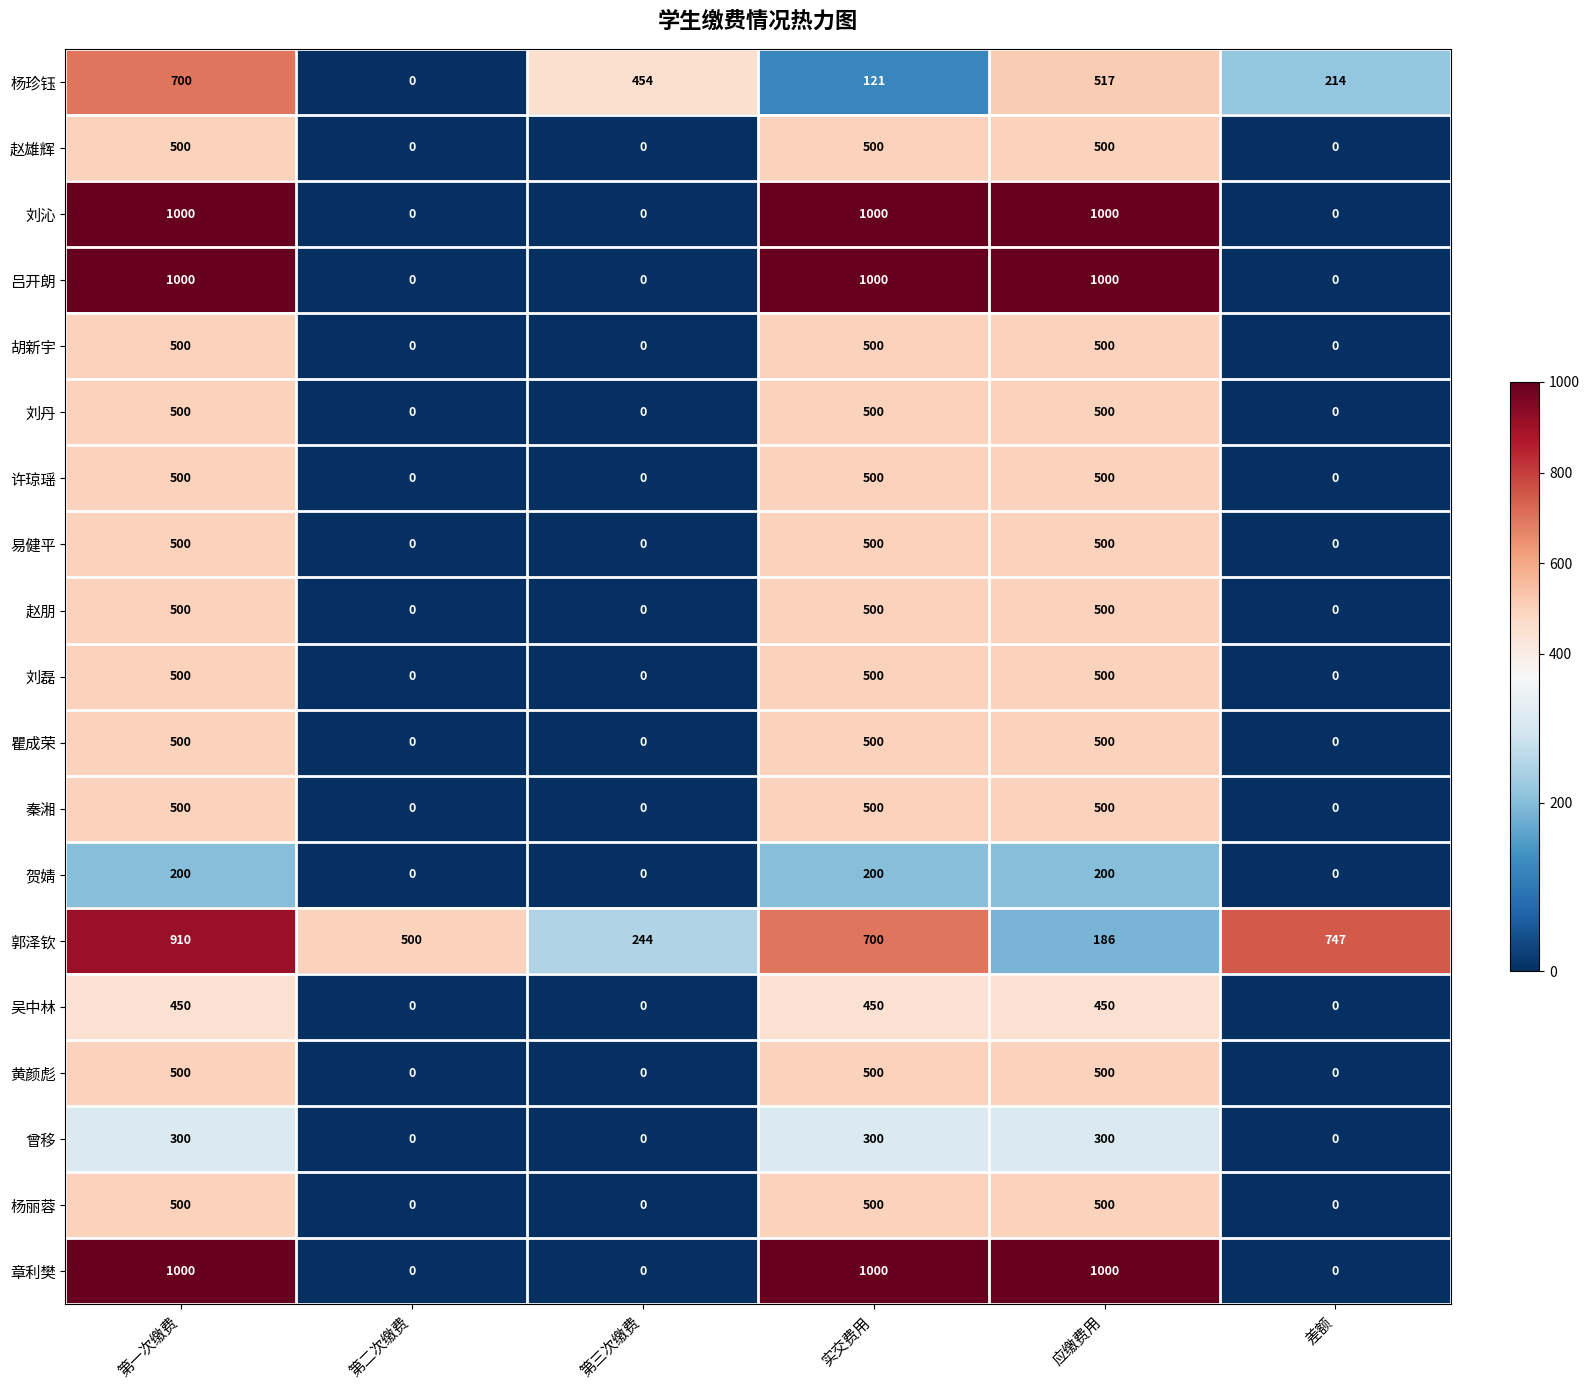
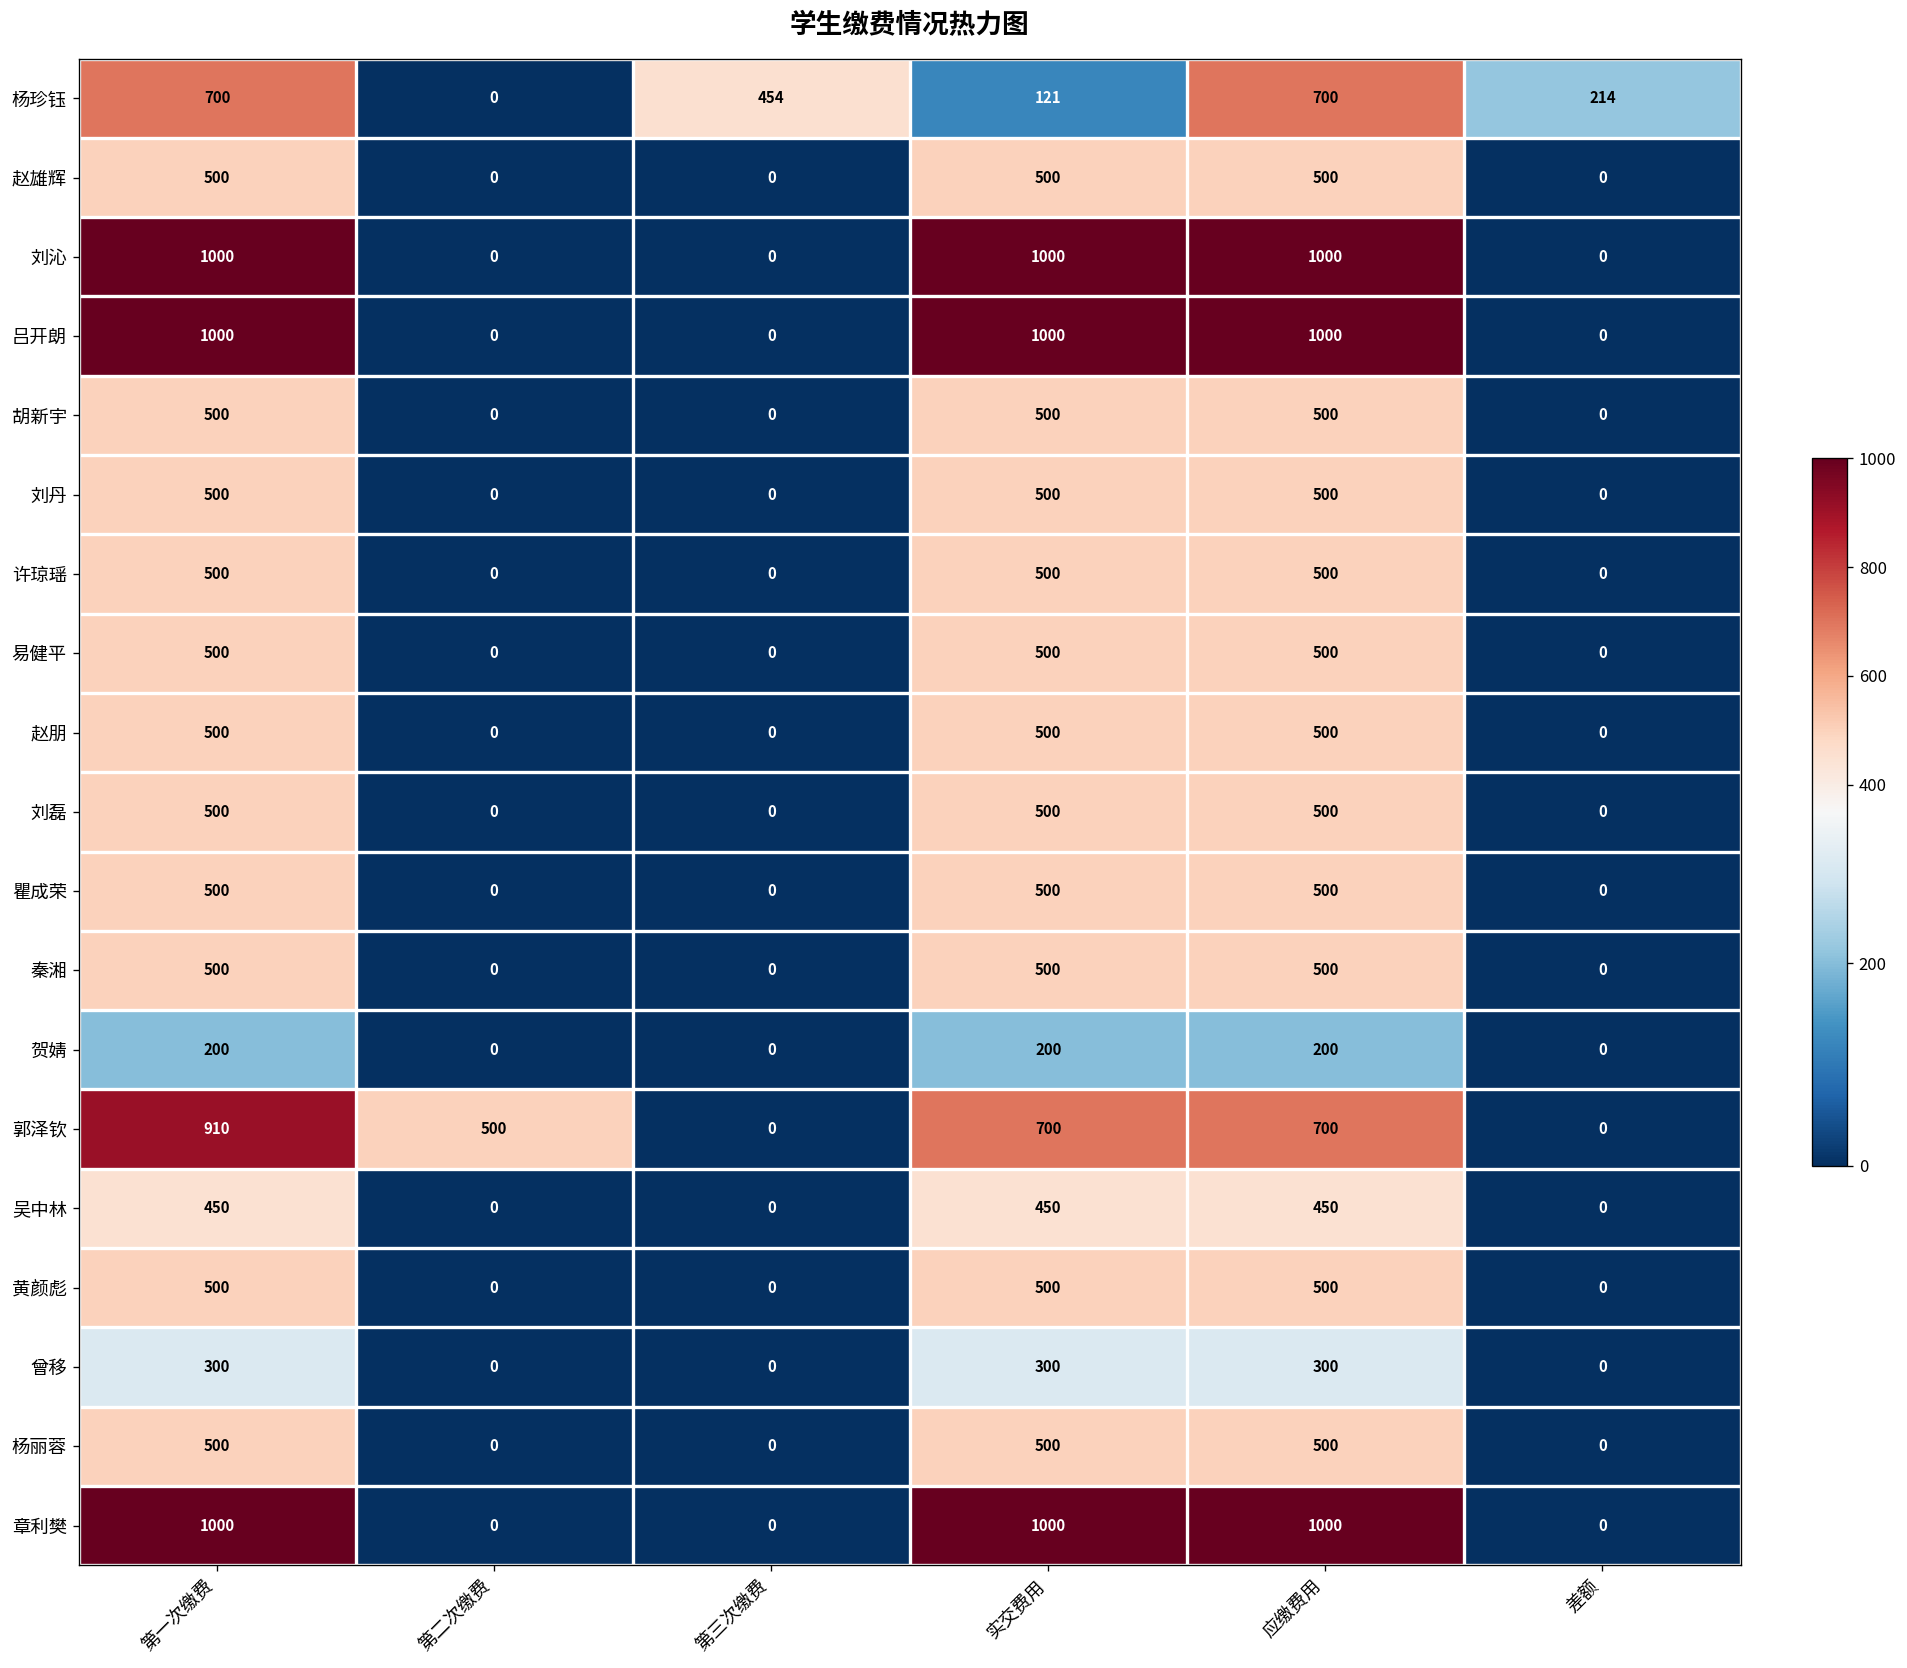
  {
    "杨珍钰": {
      "第一次缴费": 700,
      "第二次缴费": 0,
      "第三次缴费": 454,
      "实交费用": 121,
-     "应缴费用": 517,
+     "应缴费用": 700,
      "差额": 214
    },
    "赵雄辉": {
      "第一次缴费": 500,
      "第二次缴费": 0,
      "第三次缴费": 0,
      "实交费用": 500,
      "应缴费用": 500,
      "差额": 0
    },
    "刘沁": {
      "第一次缴费": 1000,
      "第二次缴费": 0,
      "第三次缴费": 0,
      "实交费用": 1000,
      "应缴费用": 1000,
      "差额": 0
    },
    "吕开朗": {
      "第一次缴费": 1000,
      "第二次缴费": 0,
      "第三次缴费": 0,
      "实交费用": 1000,
      "应缴费用": 1000,
      "差额": 0
    },
    "胡新宇": {
      "第一次缴费": 500,
      "第二次缴费": 0,
      "第三次缴费": 0,
      "实交费用": 500,
      "应缴费用": 500,
      "差额": 0
    },
    "刘丹": {
      "第一次缴费": 500,
      "第二次缴费": 0,
      "第三次缴费": 0,
      "实交费用": 500,
      "应缴费用": 500,
      "差额": 0
    },
    "许琼瑶": {
      "第一次缴费": 500,
      "第二次缴费": 0,
      "第三次缴费": 0,
      "实交费用": 500,
      "应缴费用": 500,
      "差额": 0
    },
    "易健平": {
      "第一次缴费": 500,
      "第二次缴费": 0,
      "第三次缴费": 0,
      "实交费用": 500,
      "应缴费用": 500,
      "差额": 0
    },
    "赵朋": {
      "第一次缴费": 500,
      "第二次缴费": 0,
      "第三次缴费": 0,
      "实交费用": 500,
      "应缴费用": 500,
      "差额": 0
    },
    "刘磊": {
      "第一次缴费": 500,
      "第二次缴费": 0,
      "第三次缴费": 0,
      "实交费用": 500,
      "应缴费用": 500,
      "差额": 0
    },
    "瞿成荣": {
      "第一次缴费": 500,
      "第二次缴费": 0,
      "第三次缴费": 0,
      "实交费用": 500,
      "应缴费用": 500,
      "差额": 0
    },
    "秦湘": {
      "第一次缴费": 500,
      "第二次缴费": 0,
      "第三次缴费": 0,
      "实交费用": 500,
      "应缴费用": 500,
      "差额": 0
    },
    "贺婧": {
      "第一次缴费": 200,
      "第二次缴费": 0,
      "第三次缴费": 0,
      "实交费用": 200,
      "应缴费用": 200,
      "差额": 0
    },
    "郭泽钦": {
      "第一次缴费": 910,
      "第二次缴费": 500,
-     "第三次缴费": 244,
+     "第三次缴费": 0,
      "实交费用": 700,
-     "应缴费用": 186,
-     "差额": 747
+     "应缴费用": 700,
+     "差额": 0
    },
    "吴中林": {
      "第一次缴费": 450,
      "第二次缴费": 0,
      "第三次缴费": 0,
      "实交费用": 450,
      "应缴费用": 450,
      "差额": 0
    },
    "黄颜彪": {
      "第一次缴费": 500,
      "第二次缴费": 0,
      "第三次缴费": 0,
      "实交费用": 500,
      "应缴费用": 500,
      "差额": 0
    },
    "曾移": {
      "第一次缴费": 300,
      "第二次缴费": 0,
      "第三次缴费": 0,
      "实交费用": 300,
      "应缴费用": 300,
      "差额": 0
    },
    "杨丽蓉": {
      "第一次缴费": 500,
      "第二次缴费": 0,
      "第三次缴费": 0,
      "实交费用": 500,
      "应缴费用": 500,
      "差额": 0
    },
    "章利樊": {
      "第一次缴费": 1000,
      "第二次缴费": 0,
      "第三次缴费": 0,
      "实交费用": 1000,
      "应缴费用": 1000,
      "差额": 0
    }
  }
